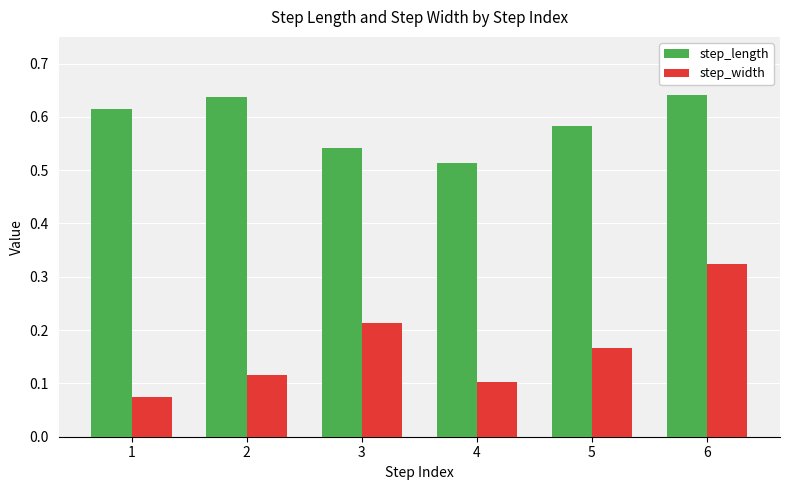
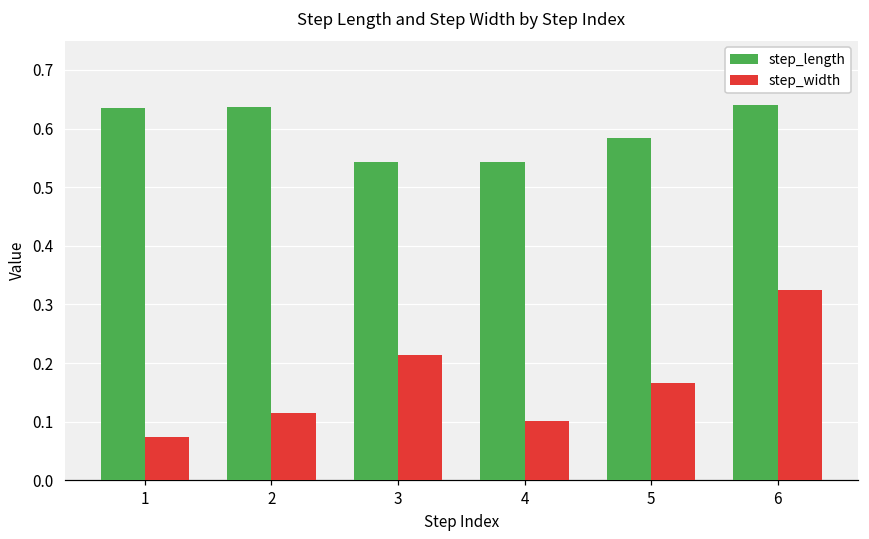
  {
    "step_length": {
-     "1": 0.62,
+     "1": 0.63,
      "2": 0.64,
      "3": 0.54,
-     "4": 0.51,
+     "4": 0.54,
      "5": 0.58,
      "6": 0.64
    },
    "step_width": {
      "1": 0.07,
      "2": 0.12,
      "3": 0.21,
      "4": 0.10,
      "5": 0.17,
      "6": 0.32
    }
  }
